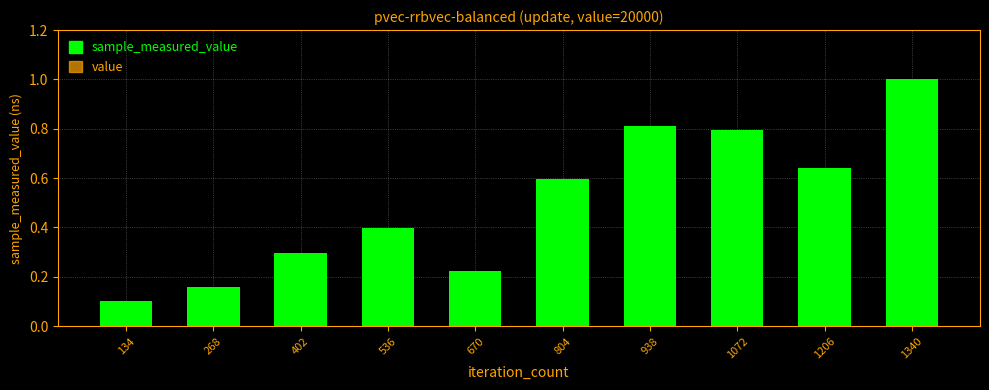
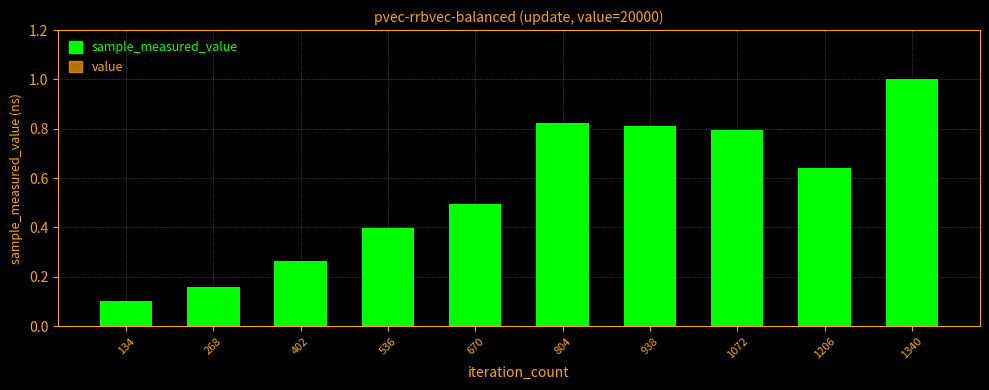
  {
    "sample_measured_value": {
      "134": 0.10,
      "268": 0.16,
-     "402": 0.30,
+     "402": 0.26,
      "536": 0.40,
-     "670": 0.22,
-     "804": 0.60,
+     "670": 0.50,
+     "804": 0.82,
      "938": 0.81,
      "1072": 0.80,
      "1206": 0.64,
      "1340": 1.00
    }
  }
